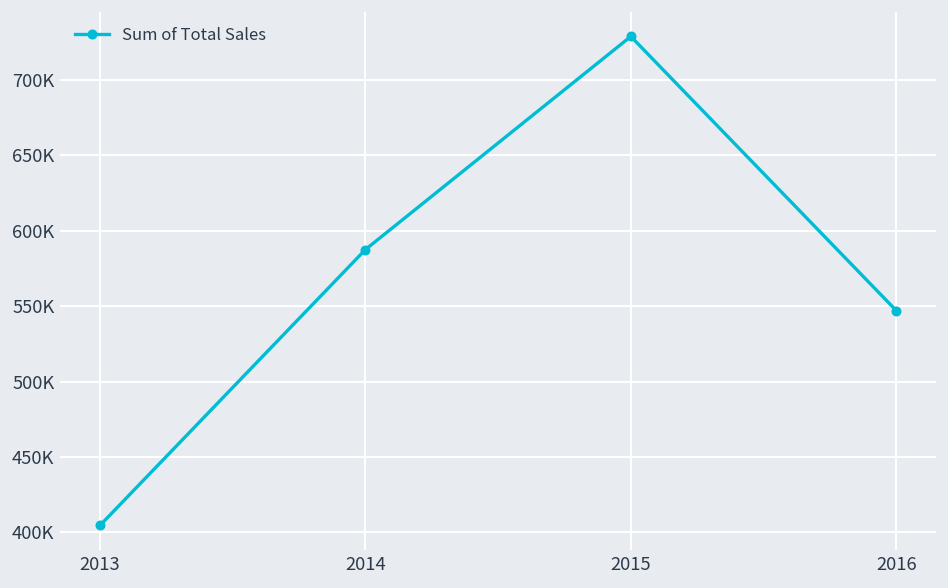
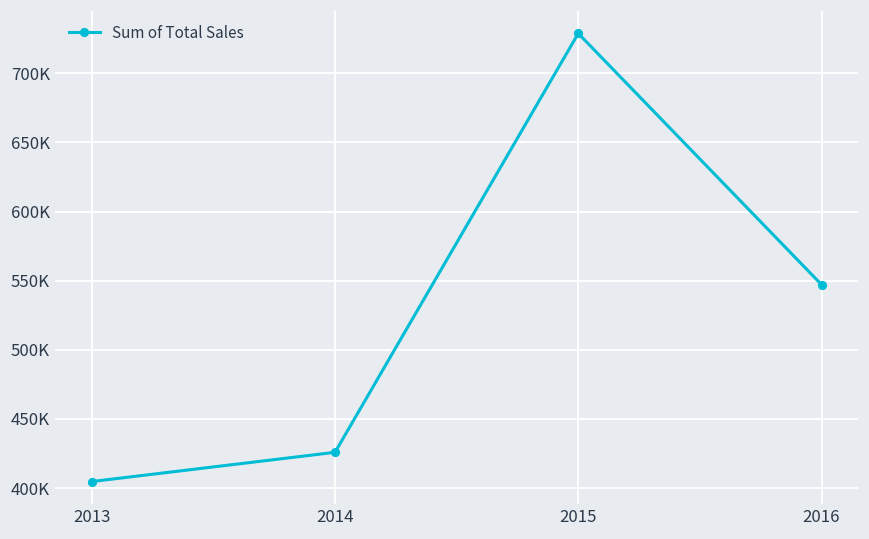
  {
    "2013": 405000,
-   "2014": 588000,
+   "2014": 426000,
    "2015": 729000,
    "2016": 547000
  }
